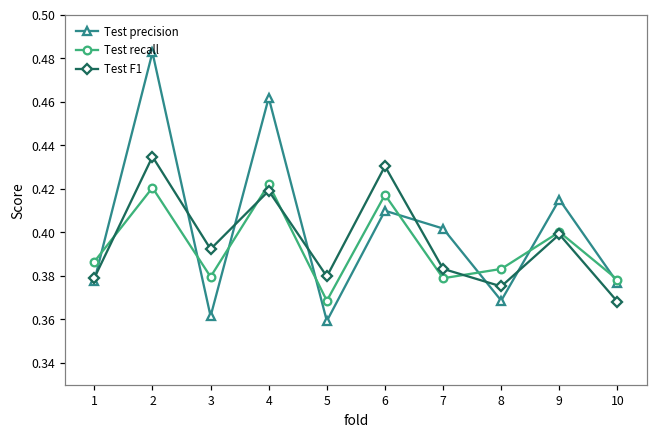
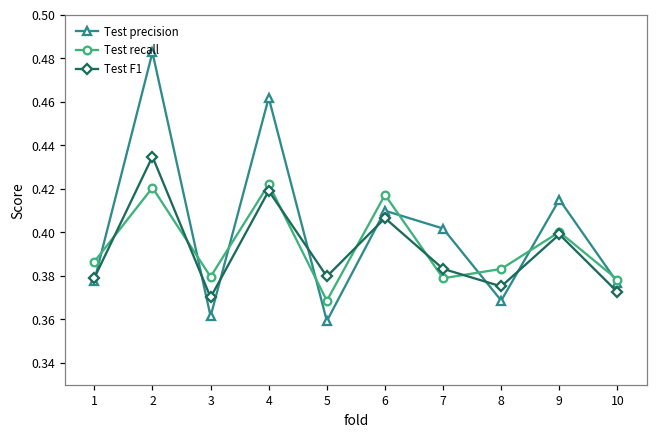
  {
    "Test F1": {
      "2": 0.435,
-     "3": 0.392,
+     "3": 0.370,
      "4": 0.419,
      "5": 0.380,
-     "6": 0.430,
+     "6": 0.407,
      "7": 0.383,
      "8": 0.375,
-     "10": 0.368
+     "10": 0.373
    }
  }
